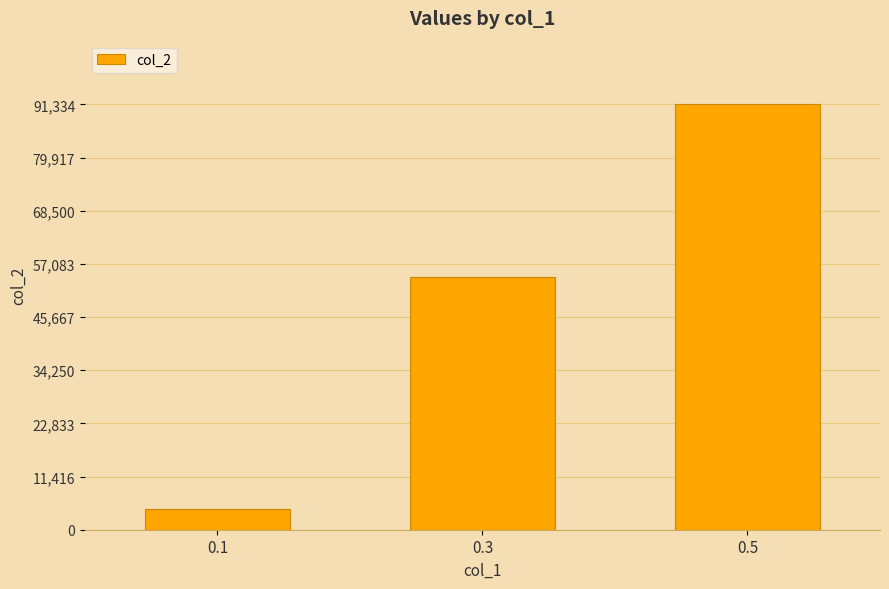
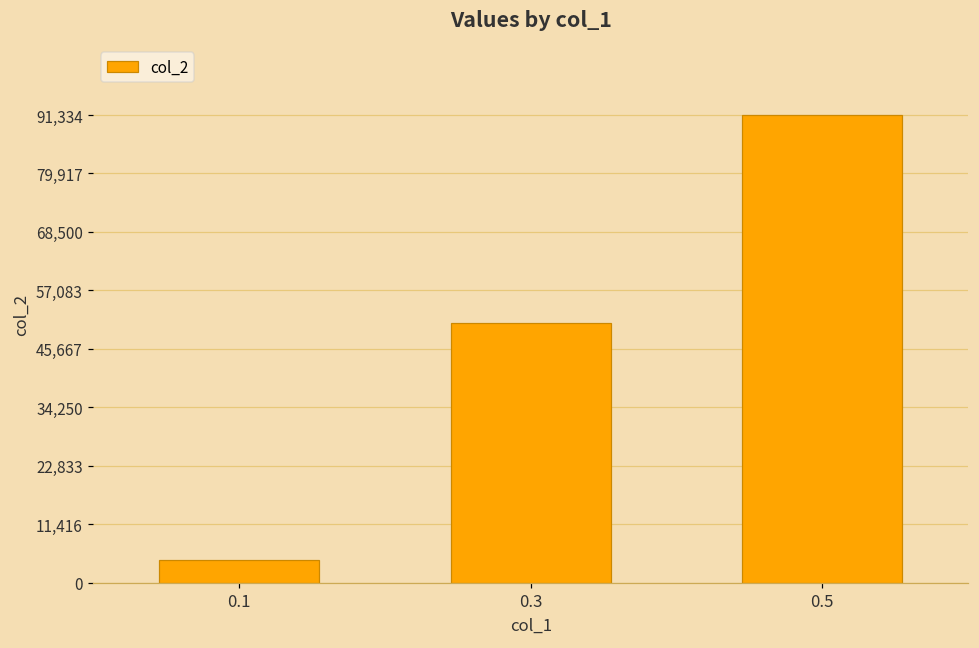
  {
    "0.1": "4,000",
-   "0.3": "54,000",
+   "0.3": "51,000",
    "0.5": "91,000"
  }
